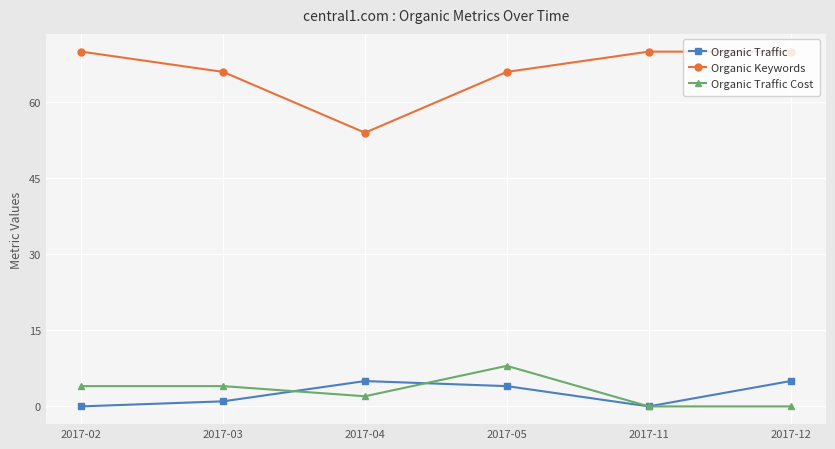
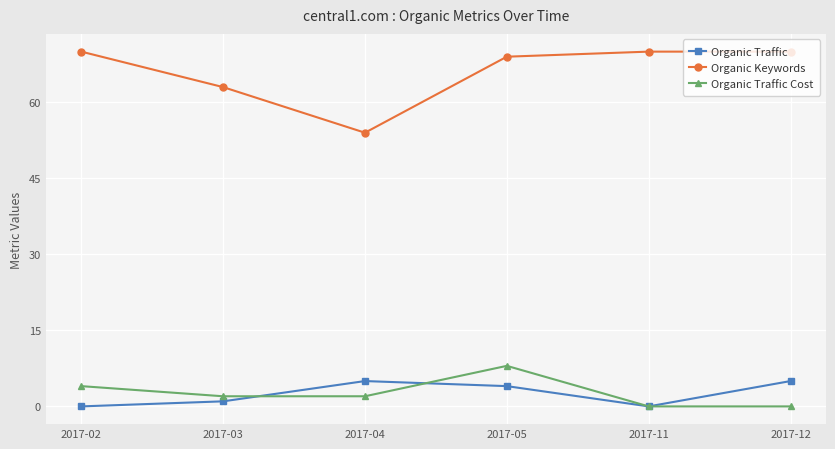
  {
    "Organic Traffic": {
      "2017-02": 0,
      "2017-03": 1,
      "2017-04": 5,
      "2017-05": 4,
      "2017-12": 5
    },
    "Organic Keywords": {
      "2017-02": 70,
-     "2017-03": 66,
+     "2017-03": 63,
      "2017-04": 54,
-     "2017-05": 66,
+     "2017-05": 69,
      "2017-11": 70
    },
    "Organic Traffic Cost": {
      "2017-02": 4,
-     "2017-03": 4,
+     "2017-03": 2,
      "2017-04": 2,
      "2017-05": 8,
      "2017-12": 0
    }
  }
